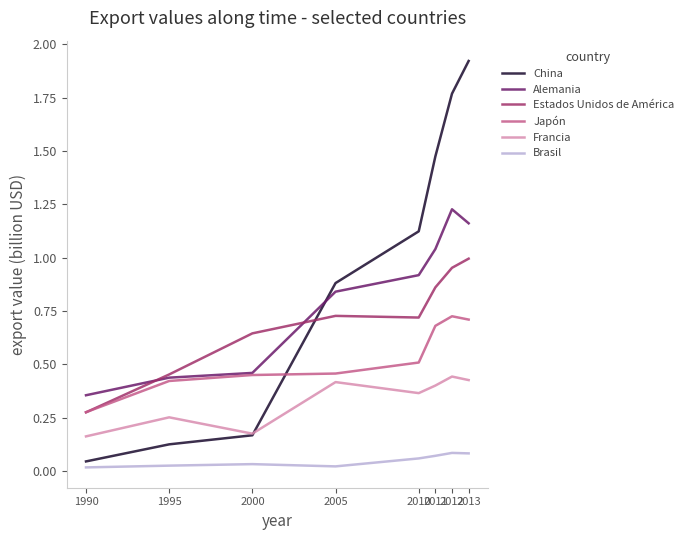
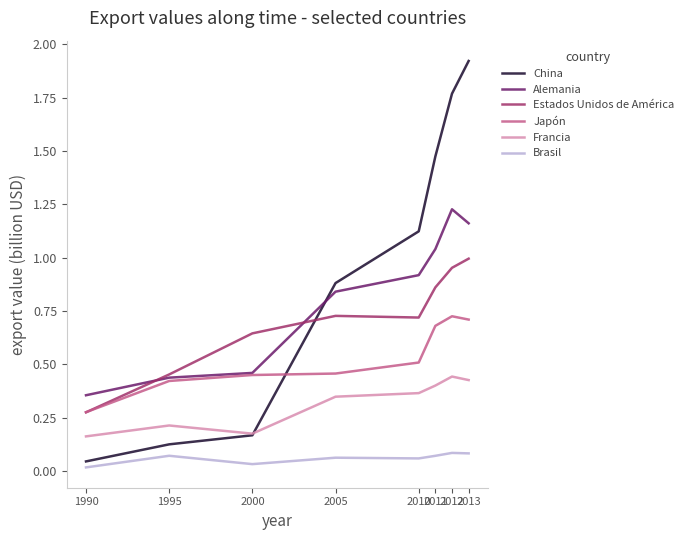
  {
    "China": {
      "1990": 0.04,
      "1995": 0.12,
      "2005": 0.88
    },
    "Japón": {
      "1995": 0.42,
      "2005": 0.46
    },
    "Francia": {
      "1990": 0.16,
-     "1995": 0.25,
-     "2005": 0.42
+     "1995": 0.21,
+     "2005": 0.35
    },
    "Brasil": {
      "1990": 0.02,
-     "1995": 0.02,
+     "1995": 0.07,
      "2000": 0.03,
-     "2005": 0.02
+     "2005": 0.06
    }
  }
